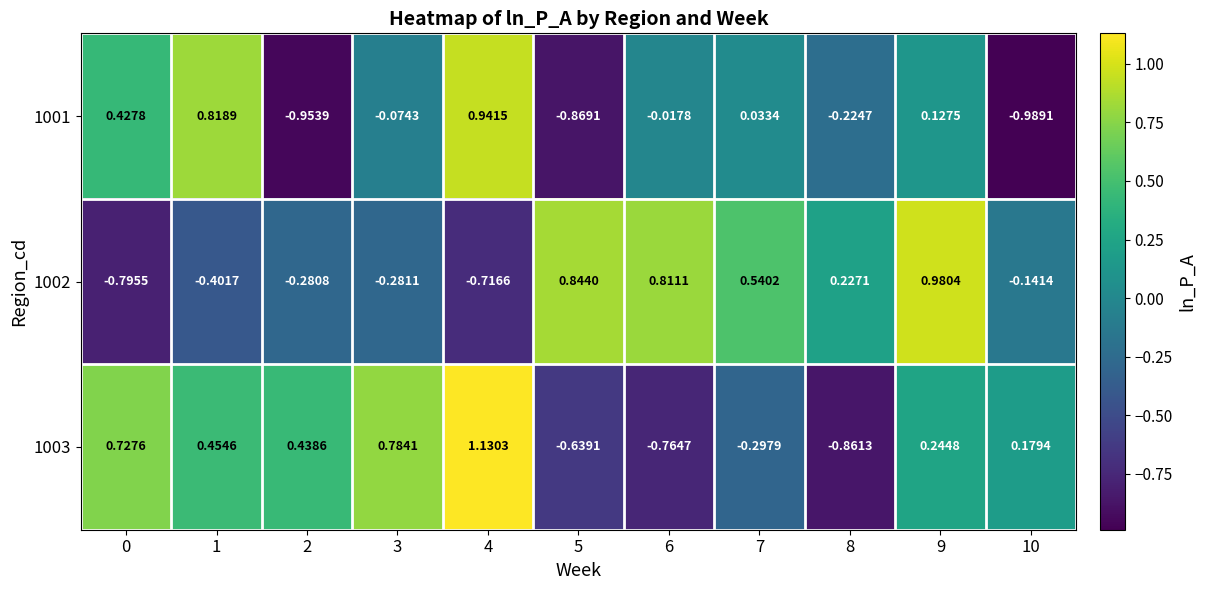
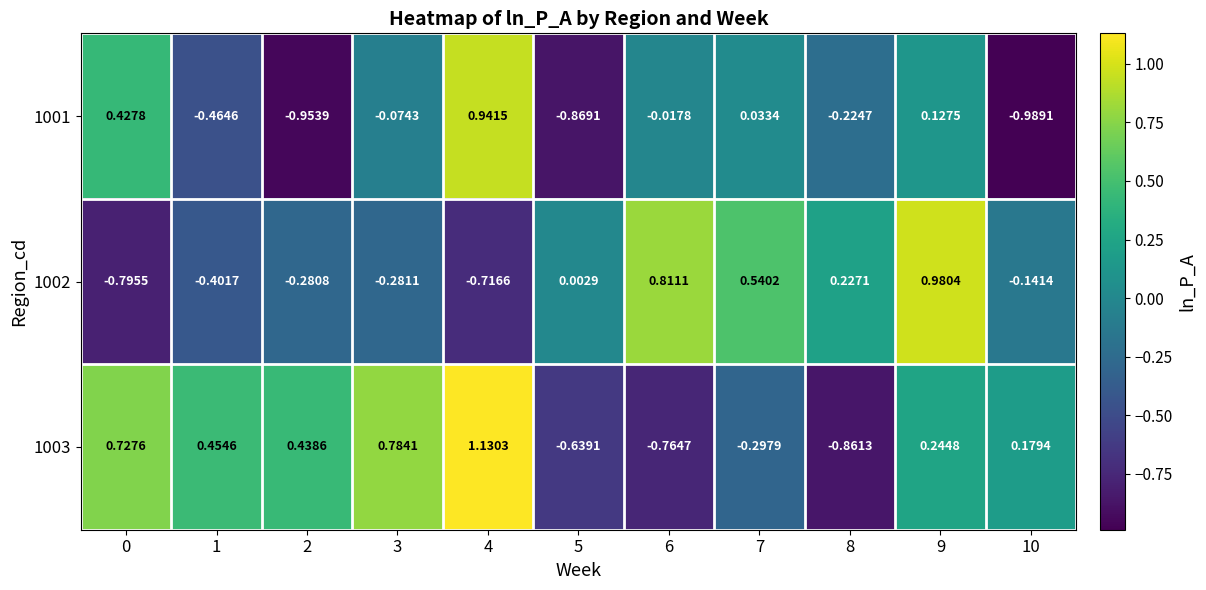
  {
    "1001": {
      "0": 0.4278,
-     "1": 0.8189,
+     "1": -0.4646,
      "2": -0.9539,
      "3": -0.0743,
      "4": 0.9415,
      "5": -0.8691,
      "6": -0.0178,
      "7": 0.0334,
      "8": -0.2247,
      "9": 0.1275,
      "10": -0.9891
    },
    "1002": {
      "0": -0.7955,
      "1": -0.4017,
      "2": -0.2808,
      "3": -0.2811,
      "4": -0.7166,
-     "5": 0.8440,
+     "5": 0.0029,
      "6": 0.8111,
      "7": 0.5402,
      "8": 0.2271,
      "9": 0.9804,
      "10": -0.1414
    },
    "1003": {
      "0": 0.7276,
      "1": 0.4546,
      "2": 0.4386,
      "3": 0.7841,
      "4": 1.1303,
      "5": -0.6391,
      "6": -0.7647,
      "7": -0.2979,
      "8": -0.8613,
      "9": 0.2448,
      "10": 0.1794
    }
  }
